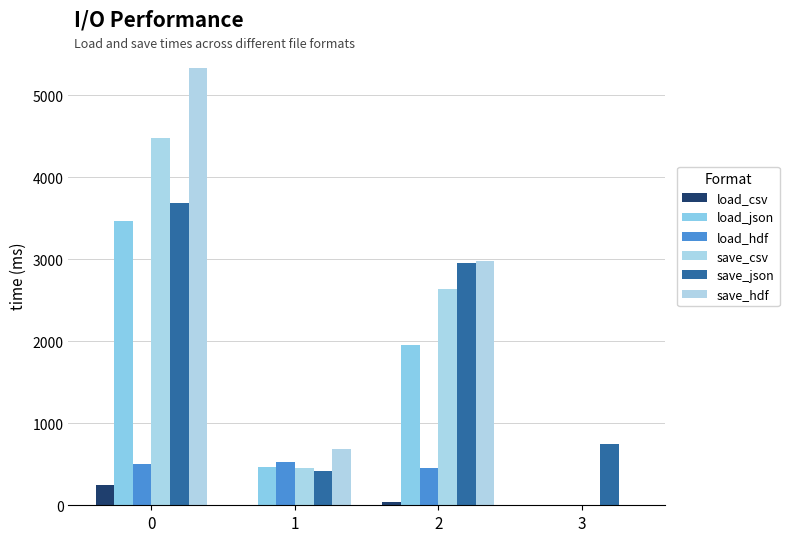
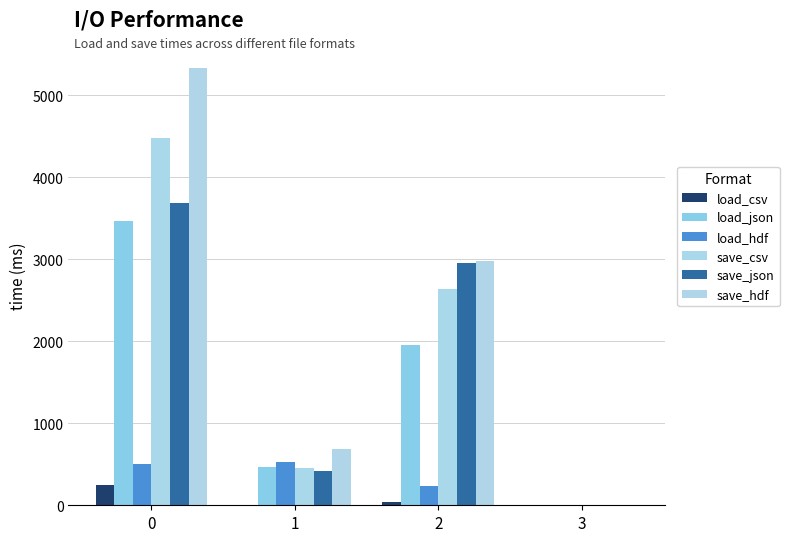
  {
    "load_csv": {
      "0": 200,
      "2": 0,
      "3": 0
    },
    "load_hdf": {
      "0": 500,
      "1": 500,
-     "2": 500
+     "2": 200
    },
    "save_json": {
      "0": 3700,
      "1": 400,
      "2": 3000,
-     "3": 700
+     "3": 0
    }
  }
